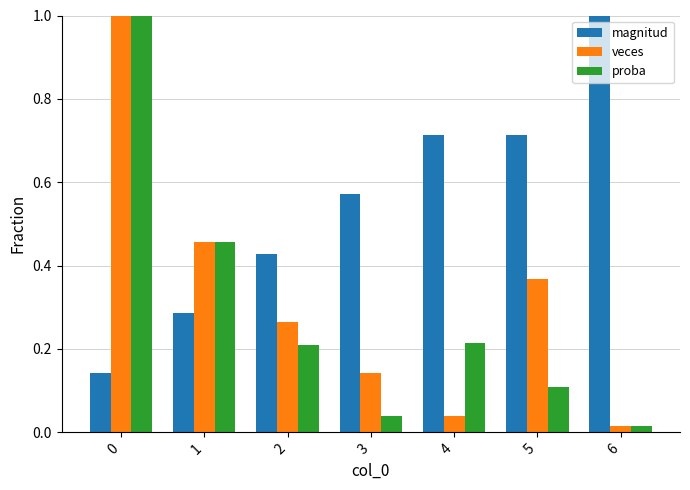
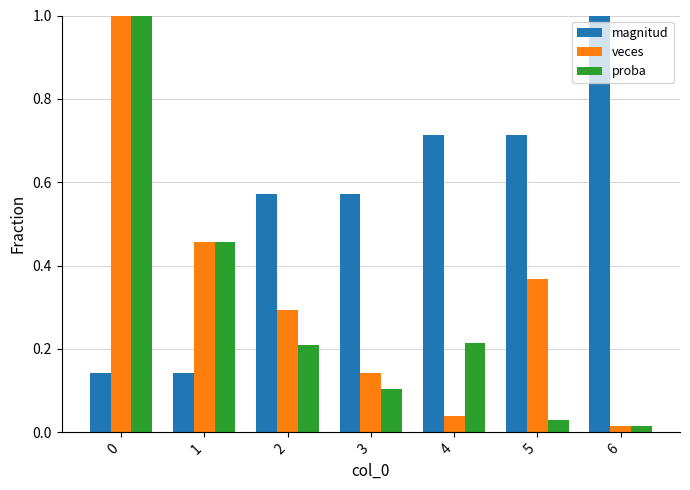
  {
    "magnitud": {
      "0": 0.14,
-     "1": 0.29,
-     "2": 0.43,
+     "1": 0.14,
+     "2": 0.57,
      "3": 0.57,
      "4": 0.71,
      "5": 0.71,
      "6": 1.00
    },
    "veces": {
      "0": 1.00,
      "1": 0.46,
-     "2": 0.26,
+     "2": 0.29,
      "3": 0.14,
      "4": 0.04,
      "5": 0.37,
      "6": 0.01
    },
    "proba": {
      "0": 1.00,
      "1": 0.46,
      "2": 0.21,
-     "3": 0.04,
+     "3": 0.10,
      "4": 0.21,
-     "5": 0.11,
+     "5": 0.03,
      "6": 0.01
    }
  }
